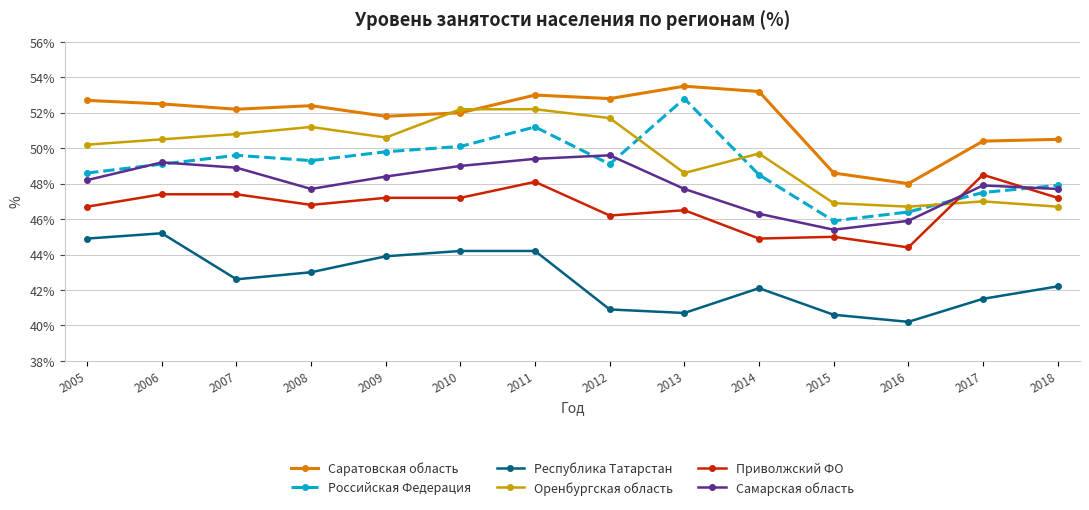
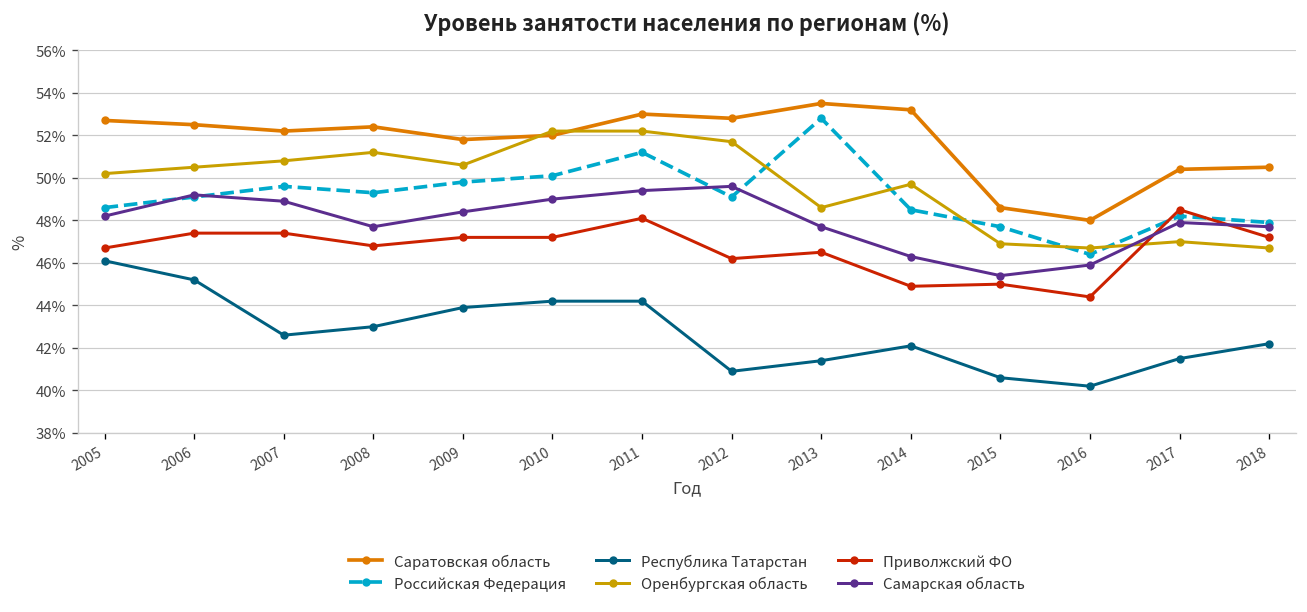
  {
    "Российская Федеpация": {
      "2005": "48.6%",
      "2007": "49.6%",
      "2008": "49.3%",
      "2009": "49.8%",
      "2010": "50.1%",
      "2011": "51.2%",
      "2012": "49.1%",
      "2013": "52.8%",
      "2014": "48.5%",
-     "2015": "45.9%",
+     "2015": "47.7%",
      "2016": "46.4%",
-     "2017": "47.5%",
+     "2017": "48.2%",
      "2018": "47.9%"
    },
    "Республика Татарстан": {
-     "2005": "44.9%",
+     "2005": "46.1%",
      "2006": "45.2%",
      "2007": "42.6%",
      "2008": "43.0%",
      "2009": "43.9%",
      "2010": "44.2%",
      "2011": "44.2%",
      "2012": "40.9%",
-     "2013": "40.7%",
+     "2013": "41.4%",
      "2014": "42.1%",
      "2015": "40.6%",
      "2016": "40.2%",
      "2017": "41.5%",
      "2018": "42.2%"
    },
    "Приволжский ФО": {
      "2005": "46.7%",
      "2006": "47.4%",
      "2007": "47.4%",
      "2008": "46.8%",
      "2009": "47.2%",
      "2010": "47.2%",
      "2011": "48.1%",
      "2012": "46.2%",
      "2013": "46.5%",
      "2014": "44.9%",
      "2015": "45.0%",
      "2016": "44.4%",
      "2017": "48.5%",
      "2018": "47.2%"
    },
    "Самарская область": {
      "2005": "48.2%",
      "2007": "48.9%",
      "2008": "47.7%",
      "2009": "48.4%",
      "2010": "49.0%",
      "2011": "49.4%",
      "2012": "49.6%",
      "2013": "47.7%",
      "2014": "46.3%",
      "2015": "45.4%",
      "2016": "45.9%",
      "2017": "47.9%",
      "2018": "47.7%"
    }
  }
